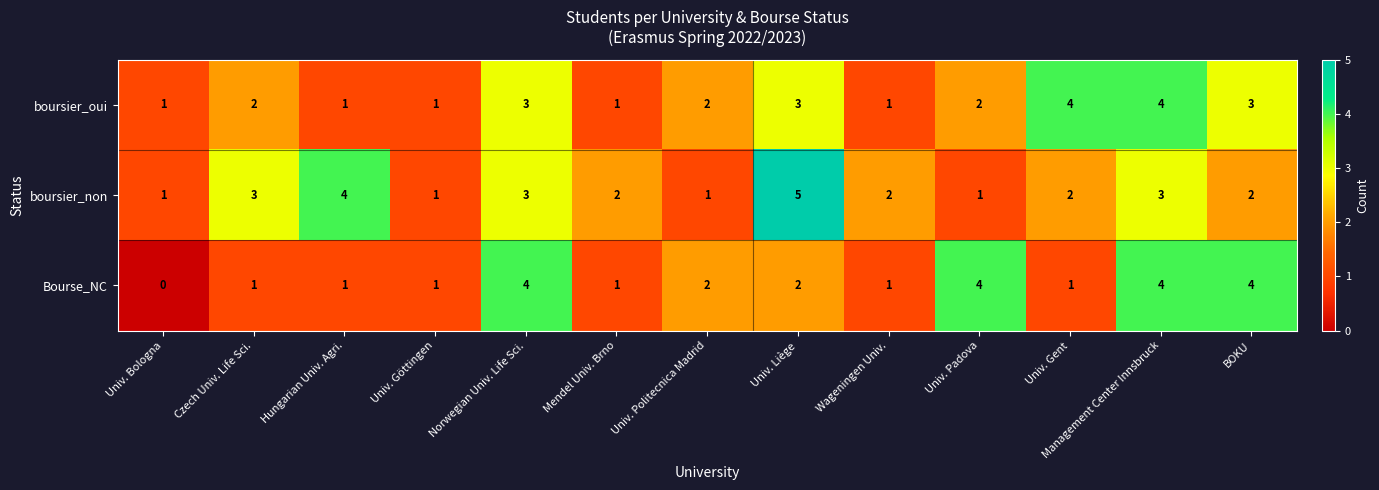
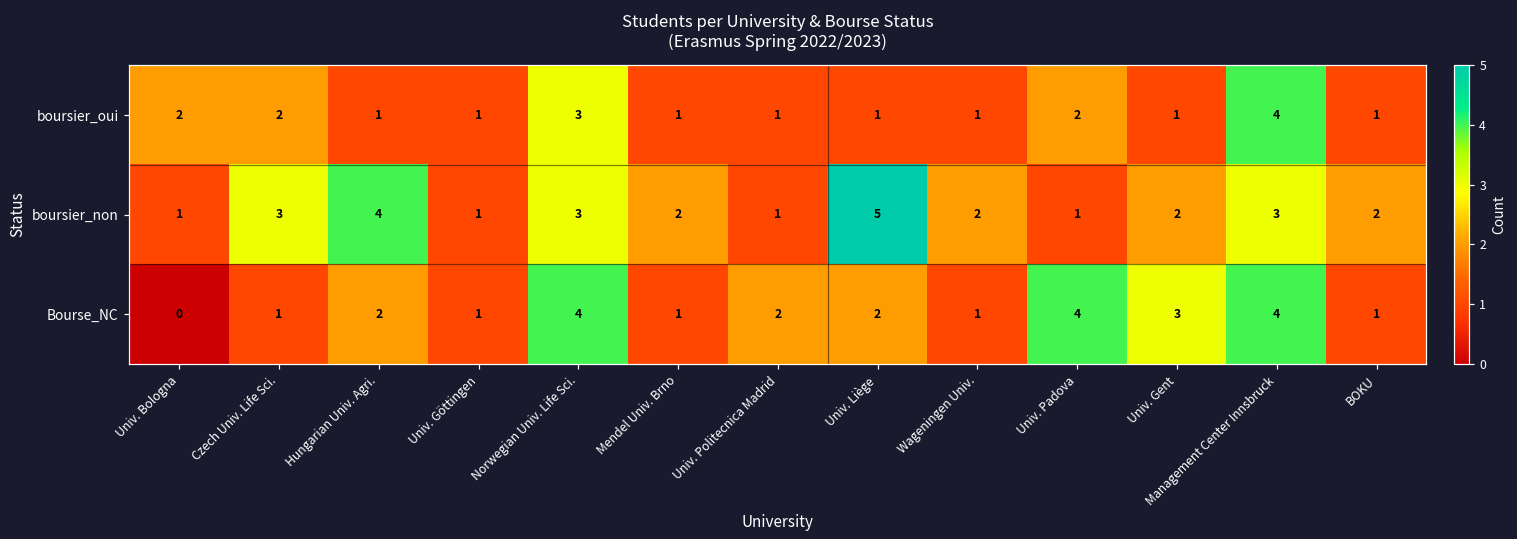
  {
    "boursier_oui": {
-     "Univ. Bologna": 1,
+     "Univ. Bologna": 2,
      "Czech Univ. Life Sci.": 2,
      "Hungarian Univ. Agri.": 1,
      "Univ. Göttingen": 1,
      "Norwegian Univ. Life Sci.": 3,
      "Mendel Univ. Brno": 1,
-     "Univ. Politecnica Madrid": 2,
-     "Univ. Liège": 3,
+     "Univ. Politecnica Madrid": 1,
+     "Univ. Liège": 1,
      "Wageningen Univ.": 1,
      "Univ. Padova": 2,
-     "Univ. Gent": 4,
+     "Univ. Gent": 1,
      "Management Center Innsbruck": 4,
-     "BOKU": 3
+     "BOKU": 1
    },
    "boursier_non": {
      "Univ. Bologna": 1,
      "Czech Univ. Life Sci.": 3,
      "Hungarian Univ. Agri.": 4,
      "Univ. Göttingen": 1,
      "Norwegian Univ. Life Sci.": 3,
      "Mendel Univ. Brno": 2,
      "Univ. Politecnica Madrid": 1,
      "Univ. Liège": 5,
      "Wageningen Univ.": 2,
      "Univ. Padova": 1,
      "Univ. Gent": 2,
      "Management Center Innsbruck": 3,
      "BOKU": 2
    },
    "Bourse_NC": {
      "Univ. Bologna": 0,
      "Czech Univ. Life Sci.": 1,
-     "Hungarian Univ. Agri.": 1,
+     "Hungarian Univ. Agri.": 2,
      "Univ. Göttingen": 1,
      "Norwegian Univ. Life Sci.": 4,
      "Mendel Univ. Brno": 1,
      "Univ. Politecnica Madrid": 2,
      "Univ. Liège": 2,
      "Wageningen Univ.": 1,
      "Univ. Padova": 4,
-     "Univ. Gent": 1,
+     "Univ. Gent": 3,
      "Management Center Innsbruck": 4,
-     "BOKU": 4
+     "BOKU": 1
    }
  }
